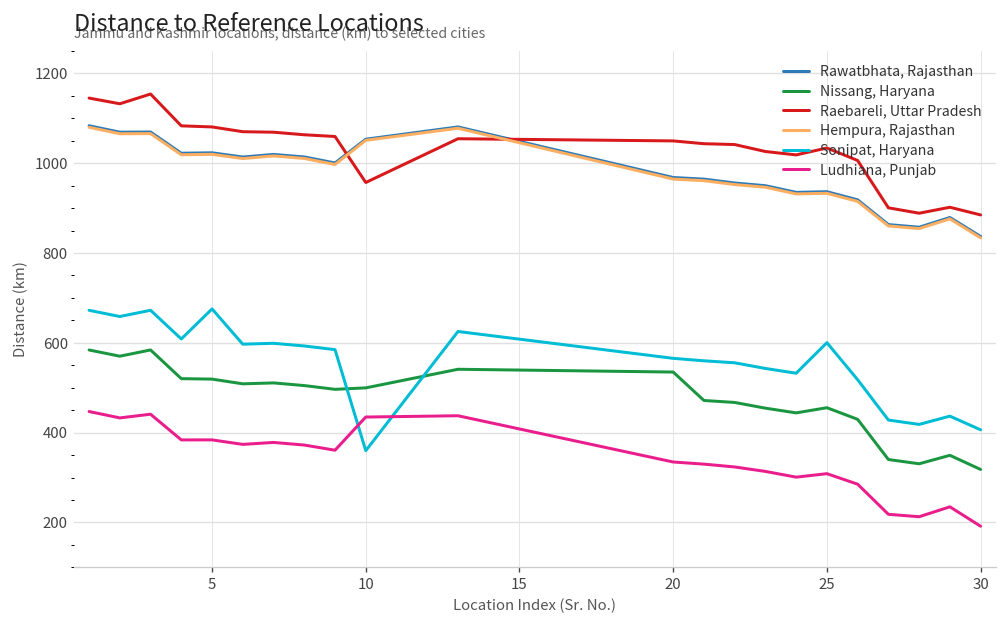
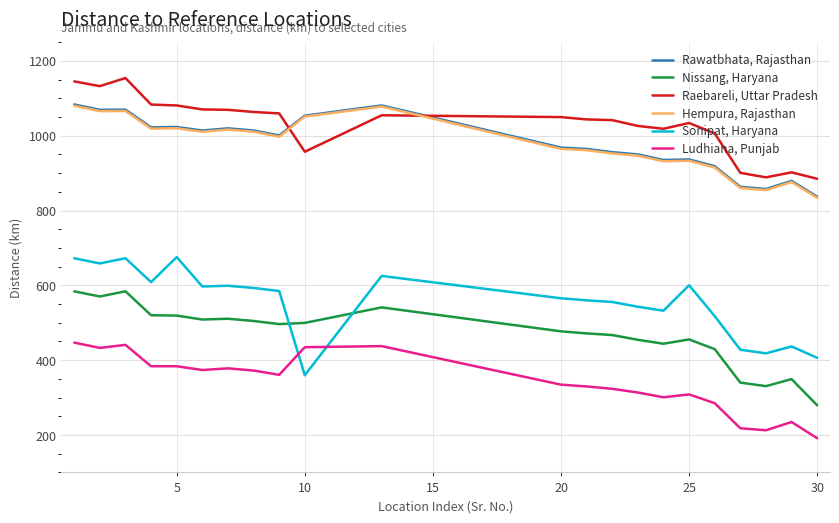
  {
    "Nissang, Haryana": {
      "5": 520,
      "10": 500,
-     "20": 530,
+     "20": 480,
      "25": 460,
-     "30": 320
+     "30": 280
    },
    "Raebareli, Uttar Pradesh": {
      "5": 1080,
      "10": 960,
      "20": 1050,
      "25": 1030,
      "30": 880
    },
    "Sonipat, Haryana": {
      "5": 680,
      "10": 360,
      "20": 570,
      "25": 600,
      "30": 410
    },
    "Ludhiana, Punjab": {
      "5": 380,
      "10": 430,
      "20": 330,
      "25": 310,
      "30": 190
    }
  }
